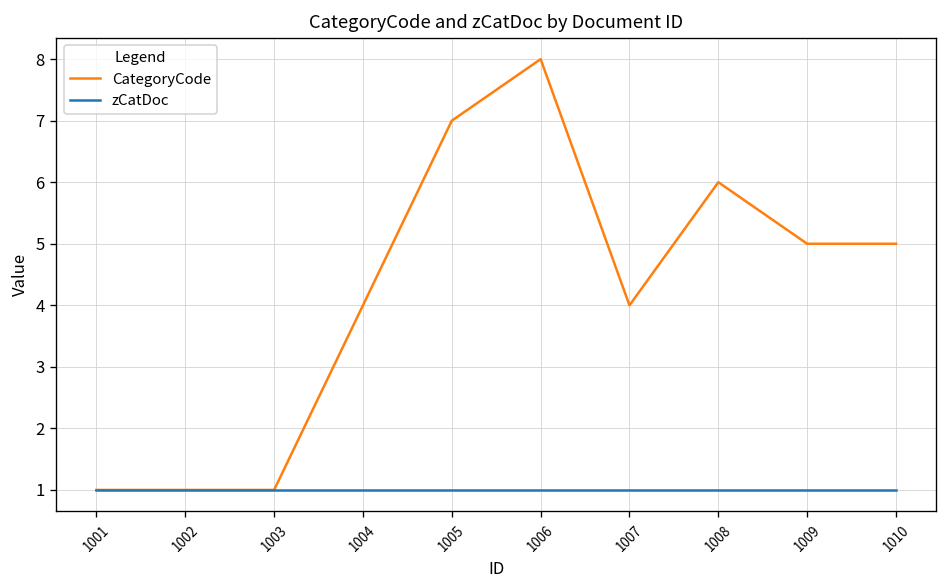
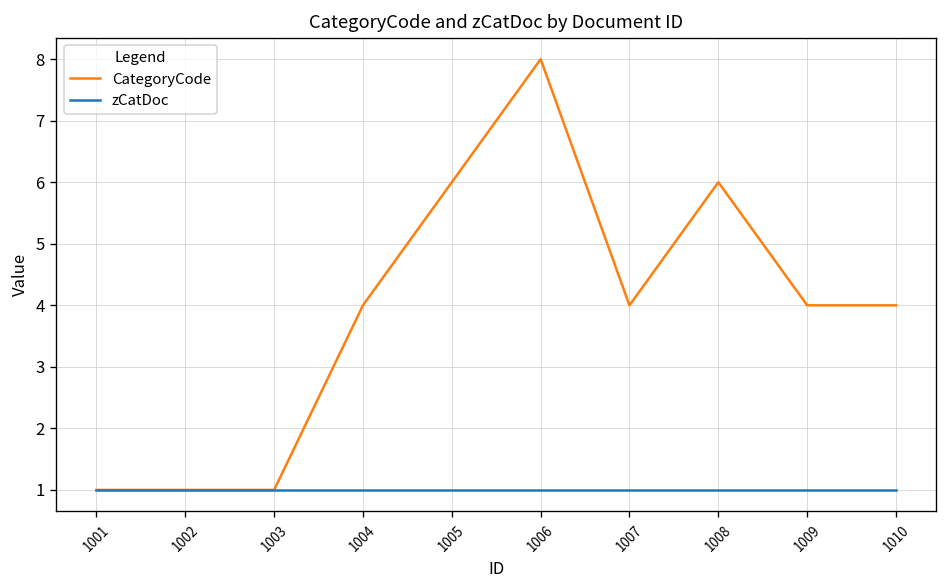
  {
    "CategoryCode": {
      "1004": 4,
-     "1005": 7,
+     "1005": 6,
      "1006": 8,
      "1007": 4,
      "1008": 6,
-     "1009": 5,
-     "1010": 5
+     "1009": 4,
+     "1010": 4
    },
    "zCatDoc": {
      "1004": 1,
      "1005": 1,
      "1006": 1,
      "1007": 1,
      "1008": 1,
      "1009": 1,
      "1010": 1
    }
  }
